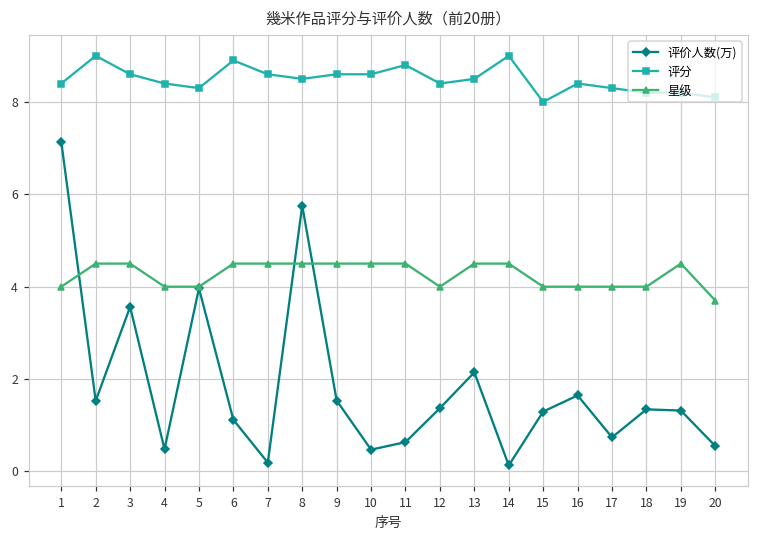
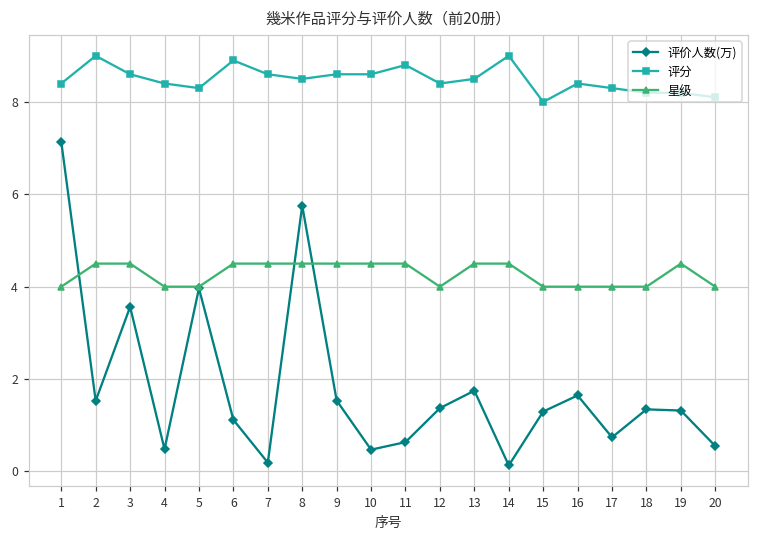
  {
    "评价人数(万)": {
      "1": 7.1,
      "2": 1.5,
      "3": 3.6,
      "4": 0.5,
      "6": 1.1,
      "7": 0.2,
      "8": 5.8,
      "9": 1.5,
      "10": 0.5,
      "11": 0.6,
      "12": 1.4,
-     "13": 2.1,
+     "13": 1.7,
      "14": 0.1,
      "15": 1.3,
      "16": 1.6,
      "17": 0.7,
      "18": 1.3,
      "19": 1.3,
      "20": 0.5
    },
    "评分": {
      "1": 8.4,
      "2": 9.0,
      "3": 8.6,
      "4": 8.4,
      "5": 8.3,
      "6": 8.9,
      "7": 8.6,
      "8": 8.5,
      "9": 8.6,
      "10": 8.6,
      "11": 8.8,
      "12": 8.4,
      "13": 8.5,
      "14": 9.0,
      "15": 8.0,
      "16": 8.4,
      "17": 8.3
    },
    "星级": {
      "1": 4.0,
      "2": 4.5,
      "3": 4.5,
      "4": 4.0,
      "6": 4.5,
      "7": 4.5,
      "8": 4.5,
      "9": 4.5,
      "10": 4.5,
      "11": 4.5,
      "12": 4.0,
      "13": 4.5,
      "14": 4.5,
      "15": 4.0,
      "16": 4.0,
      "17": 4.0,
      "18": 4.0,
      "19": 4.5,
-     "20": 3.7
+     "20": 4.0
    }
  }
